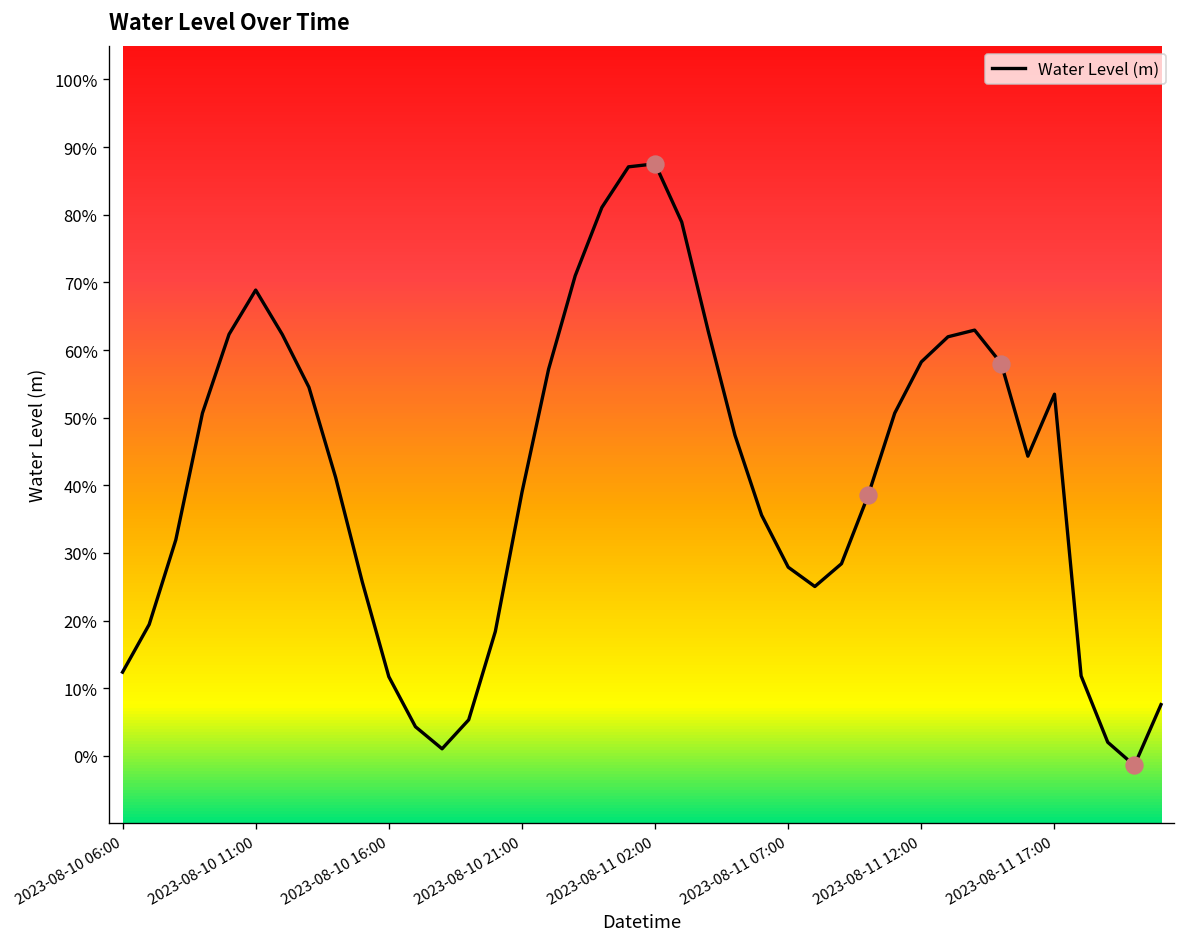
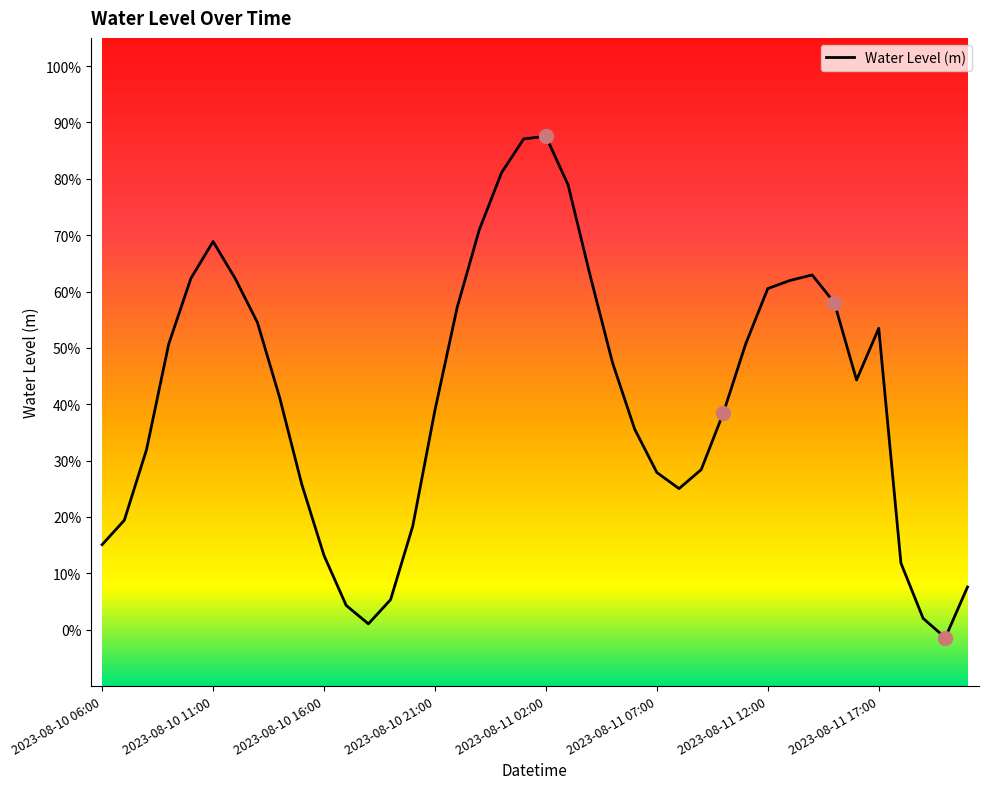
  {
    "Water Level (m)": {
-     "2023-08-10 06:00": "12%",
+     "2023-08-10 06:00": "15%",
      "2023-08-10 11:00": "69%",
-     "2023-08-10 16:00": "12%",
+     "2023-08-10 16:00": "13%",
      "2023-08-10 21:00": "39%",
      "2023-08-11 07:00": "28%",
-     "2023-08-11 12:00": "58%",
+     "2023-08-11 12:00": "61%",
      "2023-08-11 17:00": "53%"
    }
  }
